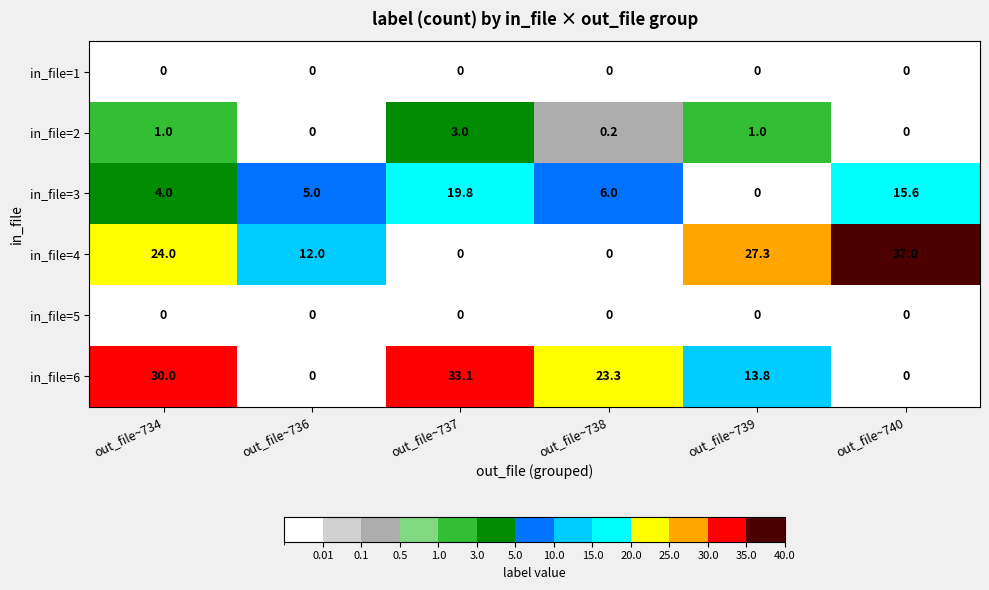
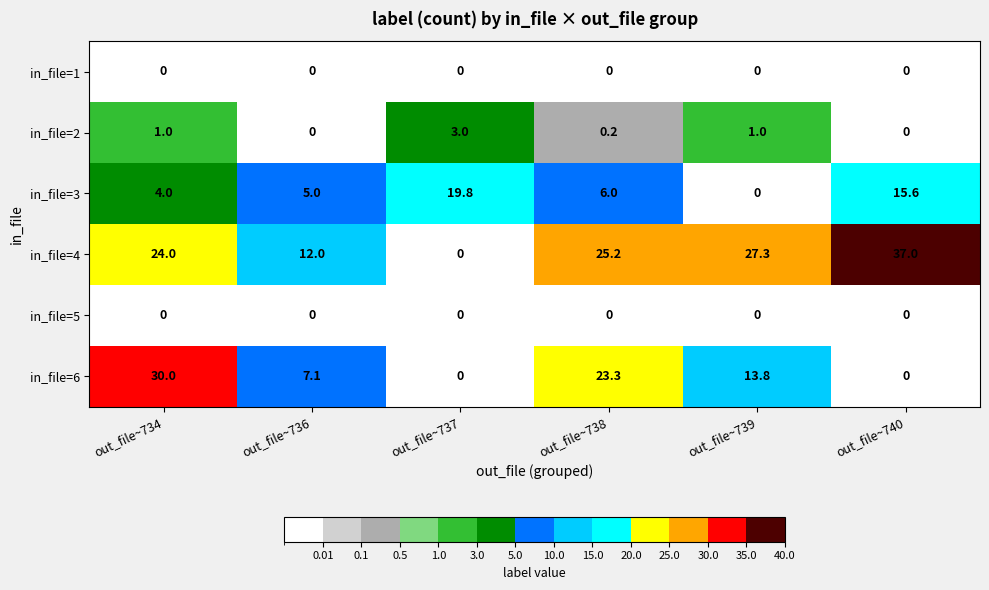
  {
    "in_file=1": {
      "out_file~734": 0,
      "out_file~736": 0,
      "out_file~737": 0,
      "out_file~738": 0,
      "out_file~739": 0,
      "out_file~740": 0
    },
    "in_file=2": {
      "out_file~734": 1.0,
      "out_file~736": 0,
      "out_file~737": 3.0,
      "out_file~738": 0.2,
      "out_file~739": 1.0,
      "out_file~740": 0
    },
    "in_file=3": {
      "out_file~734": 4.0,
      "out_file~736": 5.0,
      "out_file~737": 19.8,
      "out_file~738": 6.0,
      "out_file~739": 0,
      "out_file~740": 15.6
    },
    "in_file=4": {
      "out_file~734": 24.0,
      "out_file~736": 12.0,
      "out_file~737": 0,
-     "out_file~738": 0,
+     "out_file~738": 25.2,
      "out_file~739": 27.3,
      "out_file~740": 37.0
    },
    "in_file=5": {
      "out_file~734": 0,
      "out_file~736": 0,
      "out_file~737": 0,
      "out_file~738": 0,
      "out_file~739": 0,
      "out_file~740": 0
    },
    "in_file=6": {
      "out_file~734": 30.0,
-     "out_file~736": 0,
-     "out_file~737": 33.1,
+     "out_file~736": 7.1,
+     "out_file~737": 0,
      "out_file~738": 23.3,
      "out_file~739": 13.8,
      "out_file~740": 0
    }
  }
